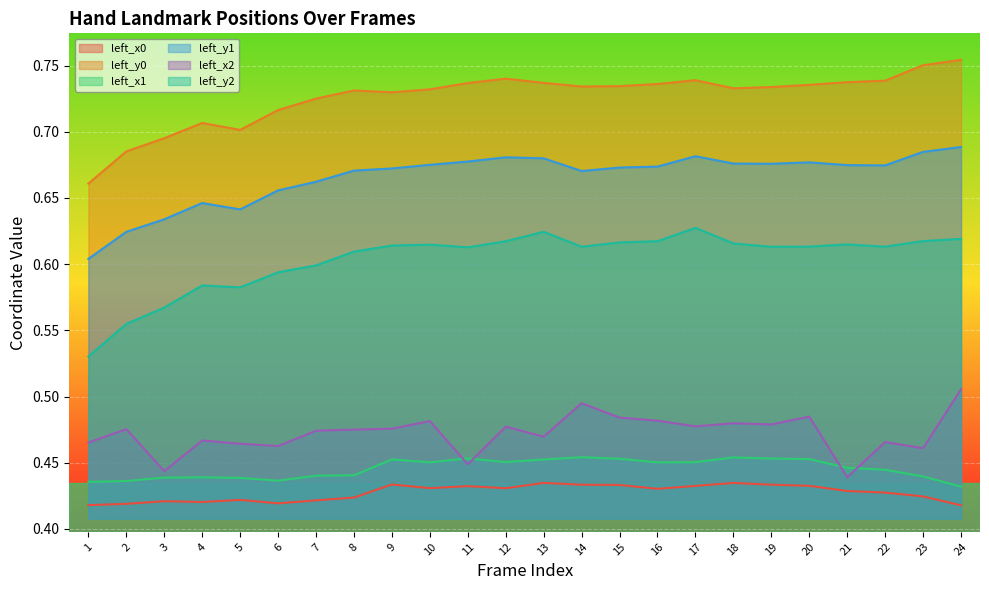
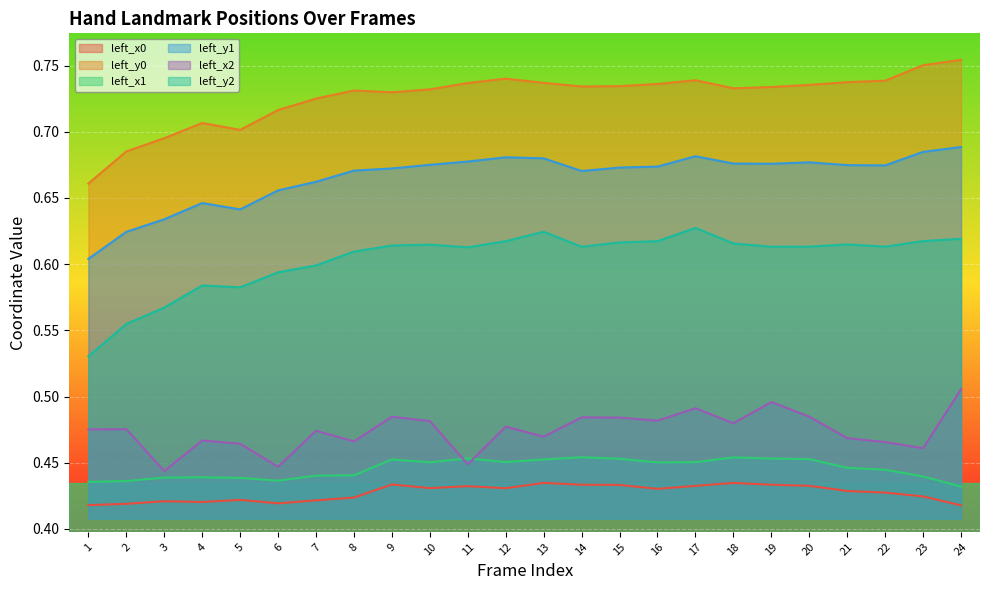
  {
    "left_x2": {
-     "1": 0.465,
+     "1": 0.475,
      "2": 0.475,
      "3": 0.444,
      "4": 0.467,
      "5": 0.464,
-     "6": 0.463,
+     "6": 0.447,
      "7": 0.474,
-     "8": 0.475,
-     "9": 0.476,
+     "8": 0.466,
+     "9": 0.485,
      "10": 0.481,
      "11": 0.449,
      "12": 0.477,
      "13": 0.470,
-     "14": 0.495,
+     "14": 0.484,
      "15": 0.484,
      "16": 0.482,
-     "17": 0.478,
+     "17": 0.491,
      "18": 0.480,
-     "19": 0.479,
+     "19": 0.496,
      "20": 0.485,
-     "21": 0.439,
+     "21": 0.469,
      "22": 0.466,
      "23": 0.461,
      "24": 0.506
    }
  }
